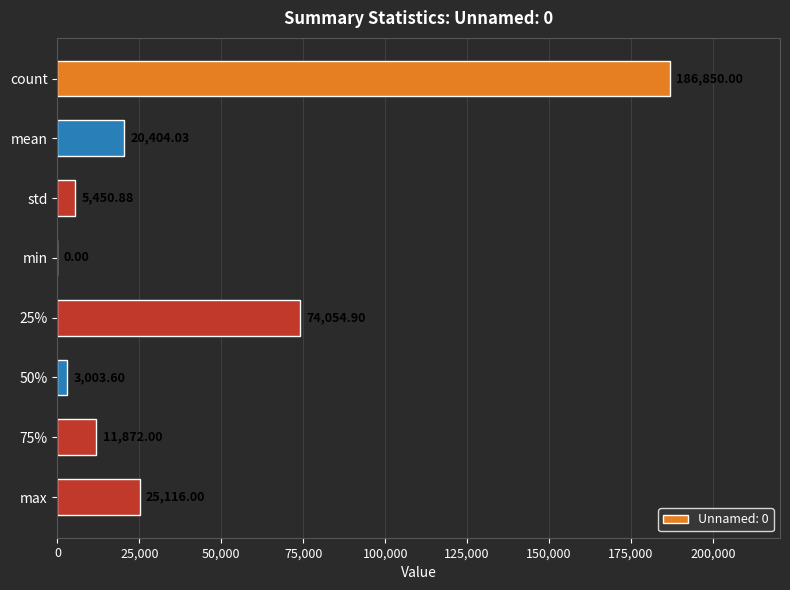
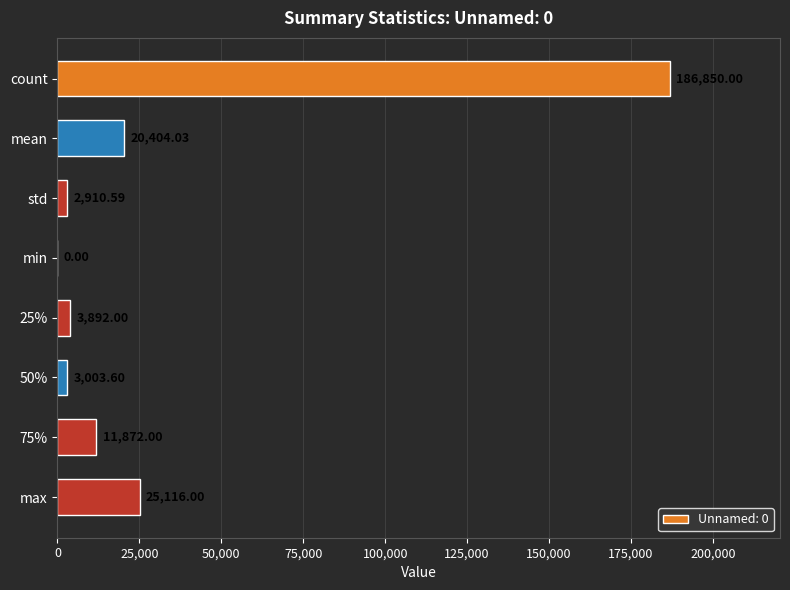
  {
    "count": "187,000",
    "mean": "20,000",
-   "std": "5,000",
+   "std": "3,000",
    "min": "0",
-   "25%": "74,000",
+   "25%": "4,000",
    "50%": "3,000",
    "75%": "12,000",
    "max": "25,000"
  }
